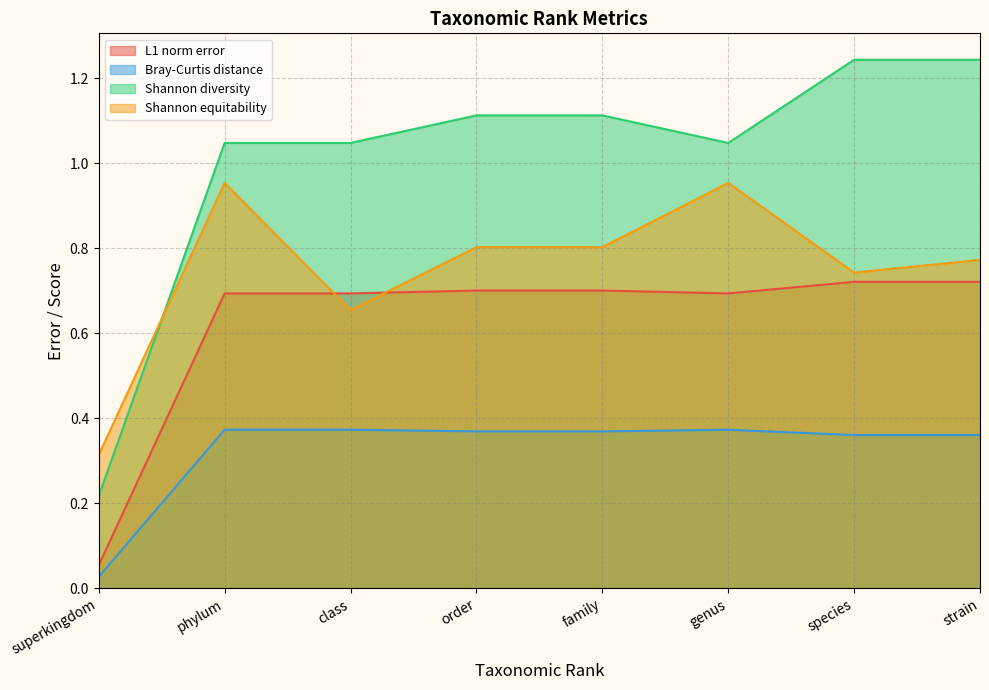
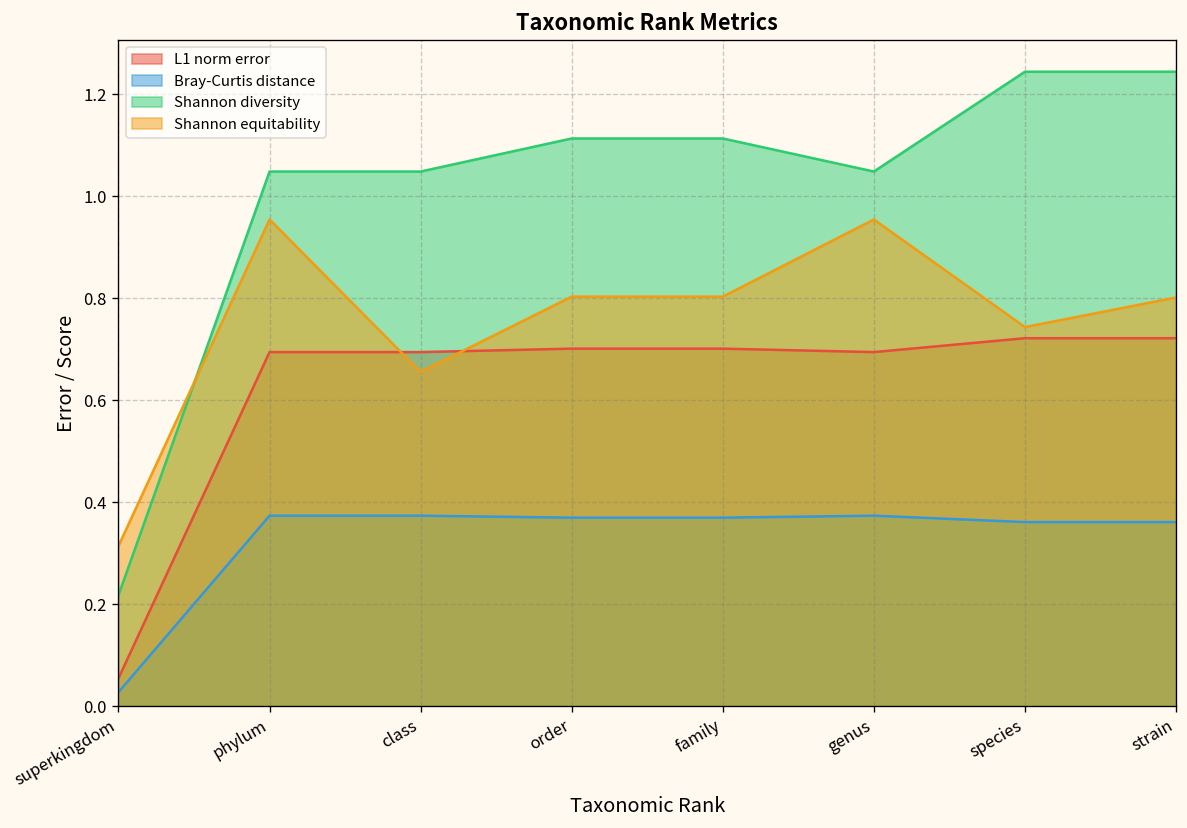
  {
    "L1 norm error": {
      "superkingdom": 0.05,
      "phylum": 0.69,
      "class": 0.69,
      "order": 0.70,
      "family": 0.70,
      "genus": 0.69,
      "species": 0.72,
      "strain": 0.72
    },
    "Bray-Curtis distance": {
      "superkingdom": 0.03,
      "phylum": 0.37,
      "class": 0.37,
      "order": 0.37,
      "family": 0.37,
      "genus": 0.37,
      "species": 0.36,
      "strain": 0.36
    },
    "Shannon diversity": {
      "superkingdom": 0.22,
      "phylum": 1.05,
      "class": 1.05,
      "order": 1.11,
      "family": 1.11,
      "genus": 1.05,
      "species": 1.24,
      "strain": 1.24
    },
    "Shannon equitability": {
      "superkingdom": 0.31,
      "phylum": 0.95,
      "class": 0.66,
      "order": 0.80,
      "family": 0.80,
      "genus": 0.95,
      "species": 0.74,
-     "strain": 0.77
+     "strain": 0.80
    }
  }
